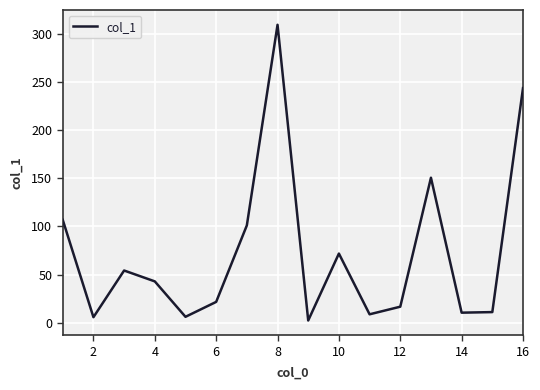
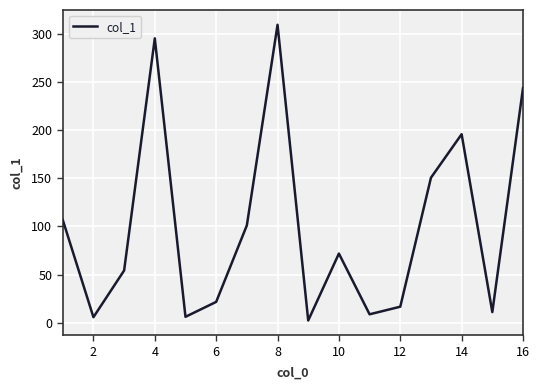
  {
    "2": 10,
-   "4": 40,
+   "4": 300,
    "6": 20,
    "8": 310,
    "10": 70,
    "12": 20,
-   "14": 10,
+   "14": 200,
    "16": 240
  }
